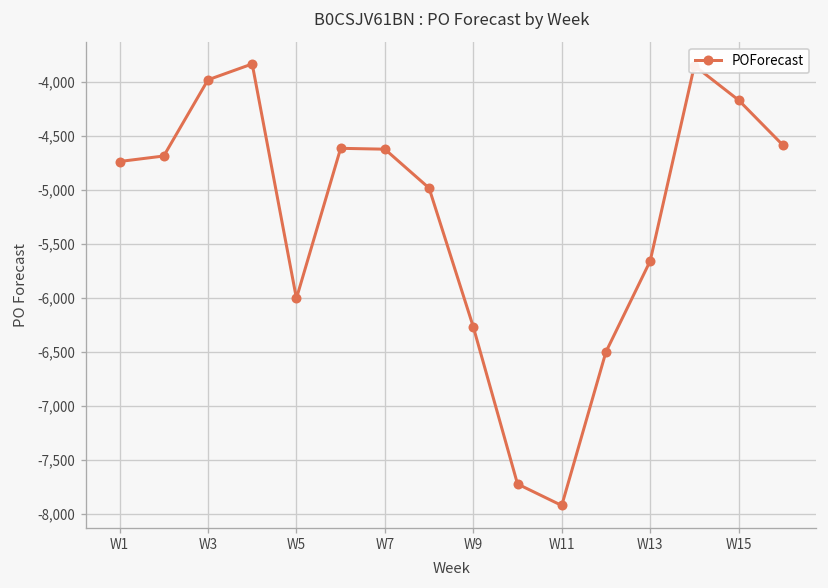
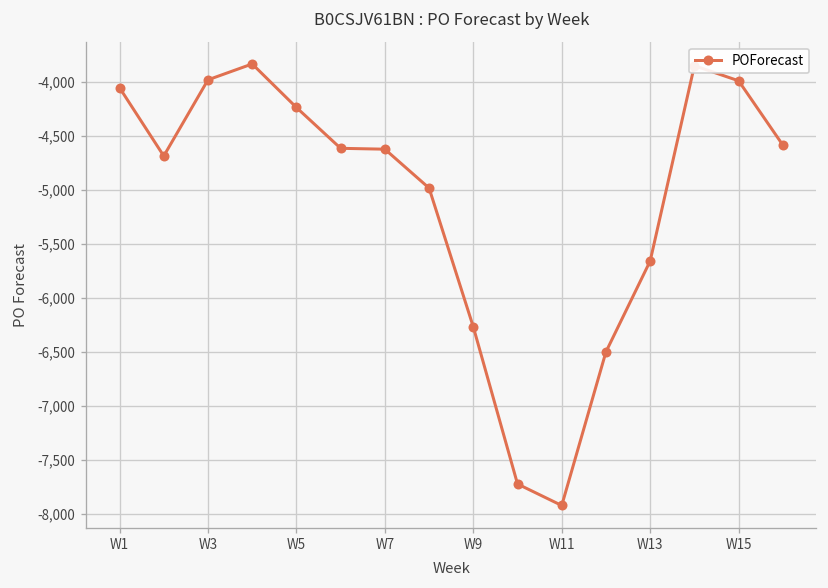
  {
-   "W1": "-4,700",
+   "W1": "-4,100",
    "W3": "-4,000",
-   "W5": "-6,000",
+   "W5": "-4,200",
    "W7": "-4,600",
    "W9": "-6,300",
    "W11": "-7,900",
    "W13": "-5,700",
-   "W15": "-4,200"
+   "W15": "-4,000"
  }
